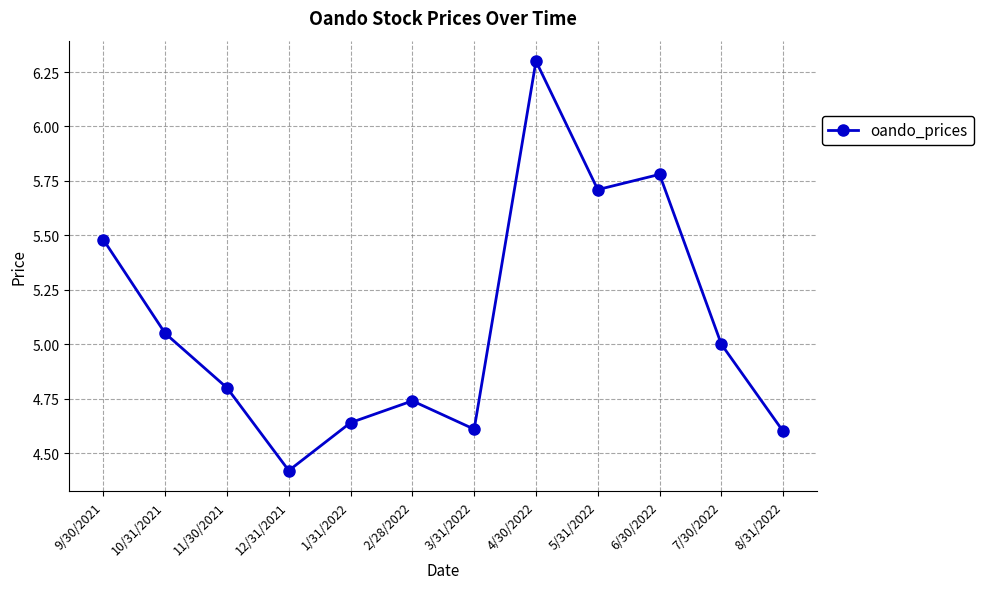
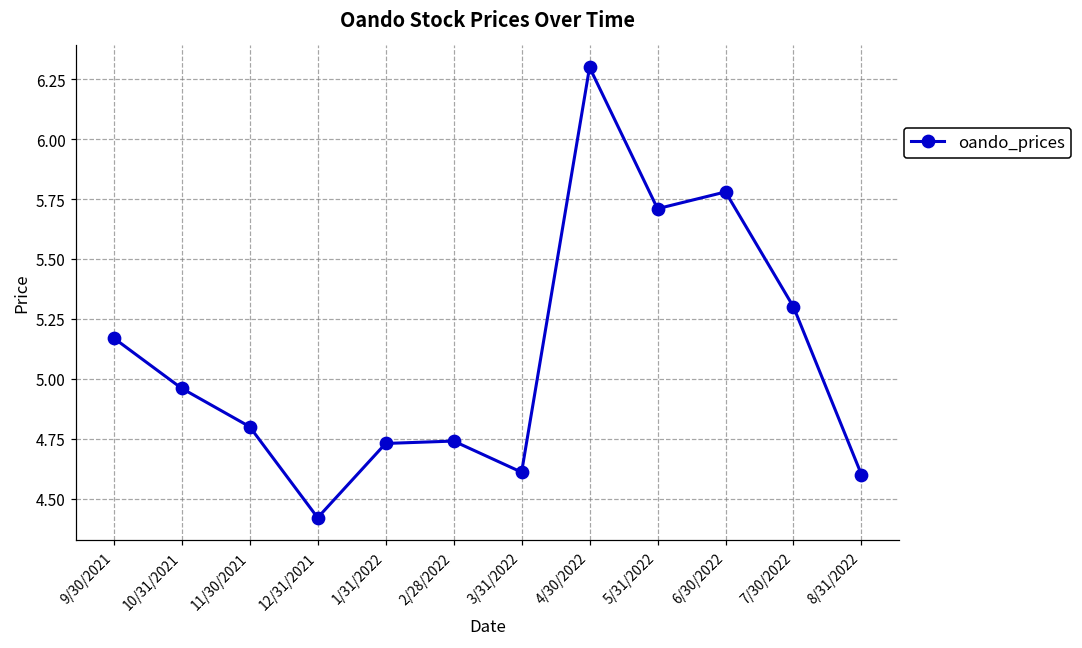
  {
-   "9/30/2021": 5.48,
-   "10/31/2021": 5.05,
+   "9/30/2021": 5.17,
+   "10/31/2021": 4.96,
    "11/30/2021": 4.80,
    "12/31/2021": 4.42,
-   "1/31/2022": 4.64,
+   "1/31/2022": 4.73,
    "2/28/2022": 4.74,
    "3/31/2022": 4.61,
    "4/30/2022": 6.30,
    "5/31/2022": 5.71,
    "6/30/2022": 5.78,
-   "7/30/2022": 5.0,
+   "7/30/2022": 5.3,
    "8/31/2022": 4.60
  }
